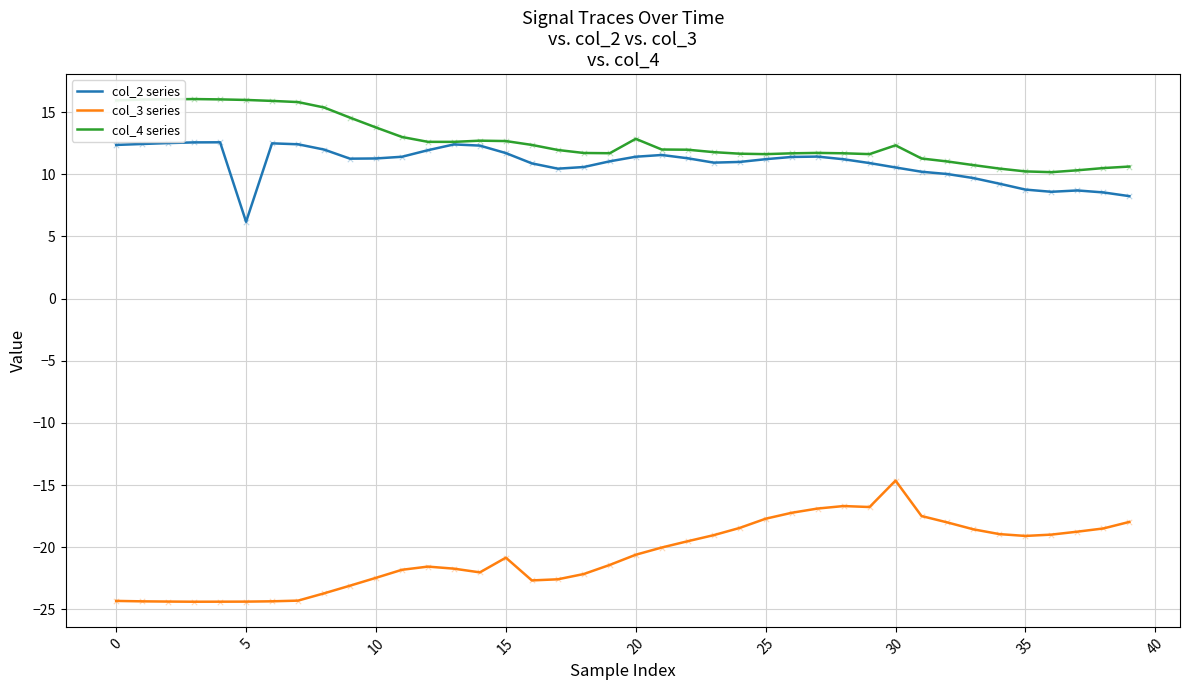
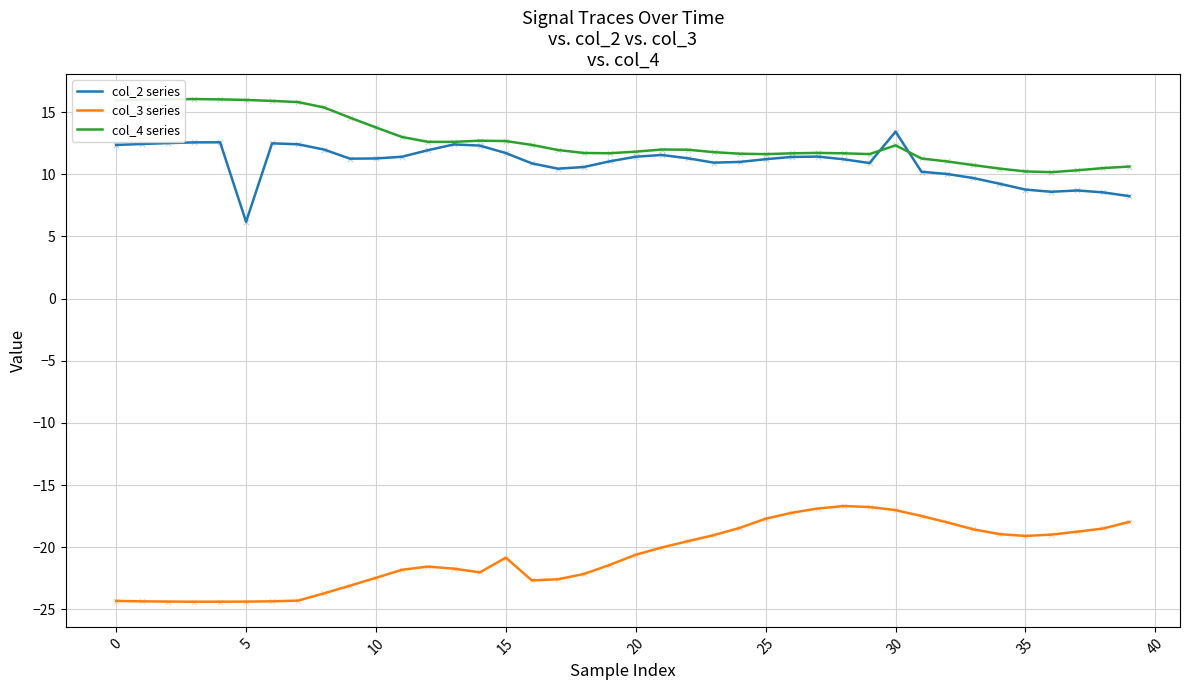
  {
    "col_2 series": {
      "0": 12.4,
      "5": 6.2,
      "10": 11.3,
      "15": 11.7,
      "20": 11.4,
      "25": 11.2,
-     "30": 10.5,
+     "30": 13.4,
      "35": 8.8
    },
    "col_3 series": {
      "0": -24.3,
      "5": -24.4,
      "10": -22.5,
      "15": -20.8,
      "20": -20.6,
      "25": -17.7,
-     "30": -14.6,
+     "30": -17.0,
      "35": -19.1
    },
    "col_4 series": {
      "5": 16.0,
      "10": 13.8,
      "15": 12.7,
-     "20": 12.8,
+     "20": 11.8,
      "25": 11.6,
      "30": 12.3,
      "35": 10.2
    }
  }
